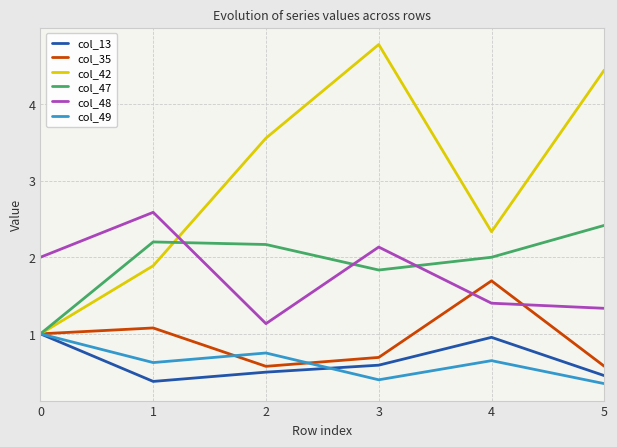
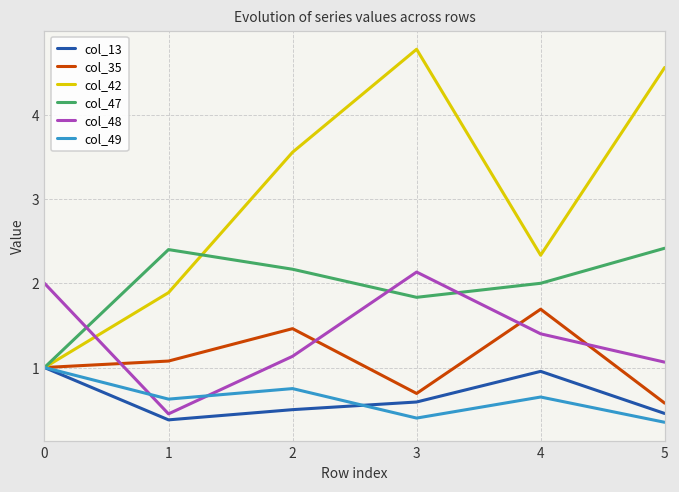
  {
    "col_13": {
      "1": 0.4,
      "2": 0.5,
      "3": 0.6,
      "4": 1.0,
      "5": 0.5
    },
    "col_35": {
      "1": 1.1,
-     "2": 0.6,
+     "2": 1.5,
      "3": 0.7,
      "4": 1.7,
      "5": 0.6
    },
    "col_42": {
      "1": 1.9,
      "2": 3.6,
      "3": 4.8,
      "4": 2.3,
-     "5": 4.4
+     "5": 4.6
    },
    "col_47": {
-     "1": 2.2,
+     "1": 2.4,
      "2": 2.2,
      "3": 1.8,
      "4": 2.0,
      "5": 2.4
    },
    "col_48": {
      "0": 2.0,
-     "1": 2.6,
+     "1": 0.4,
      "2": 1.1,
      "3": 2.1,
      "4": 1.4,
-     "5": 1.3
+     "5": 1.1
    },
    "col_49": {
      "1": 0.6,
      "2": 0.7,
      "3": 0.4,
      "4": 0.7,
      "5": 0.4
    }
  }
